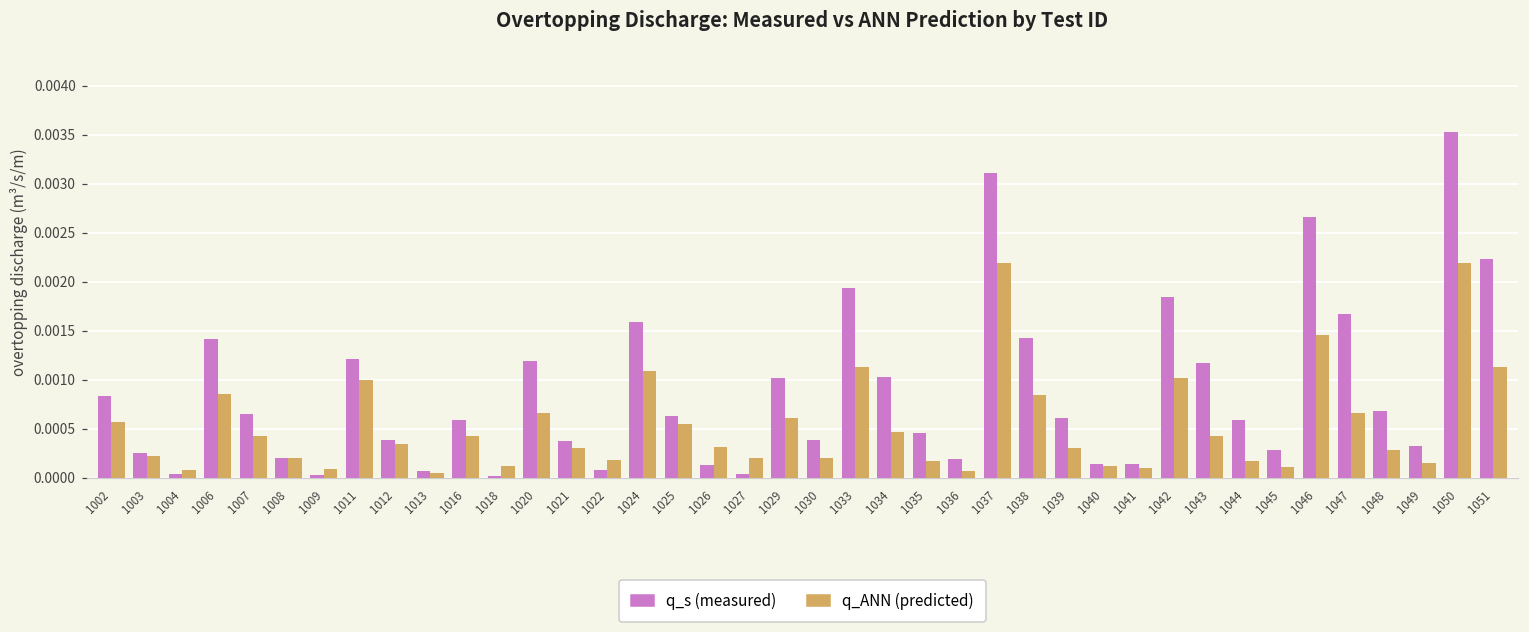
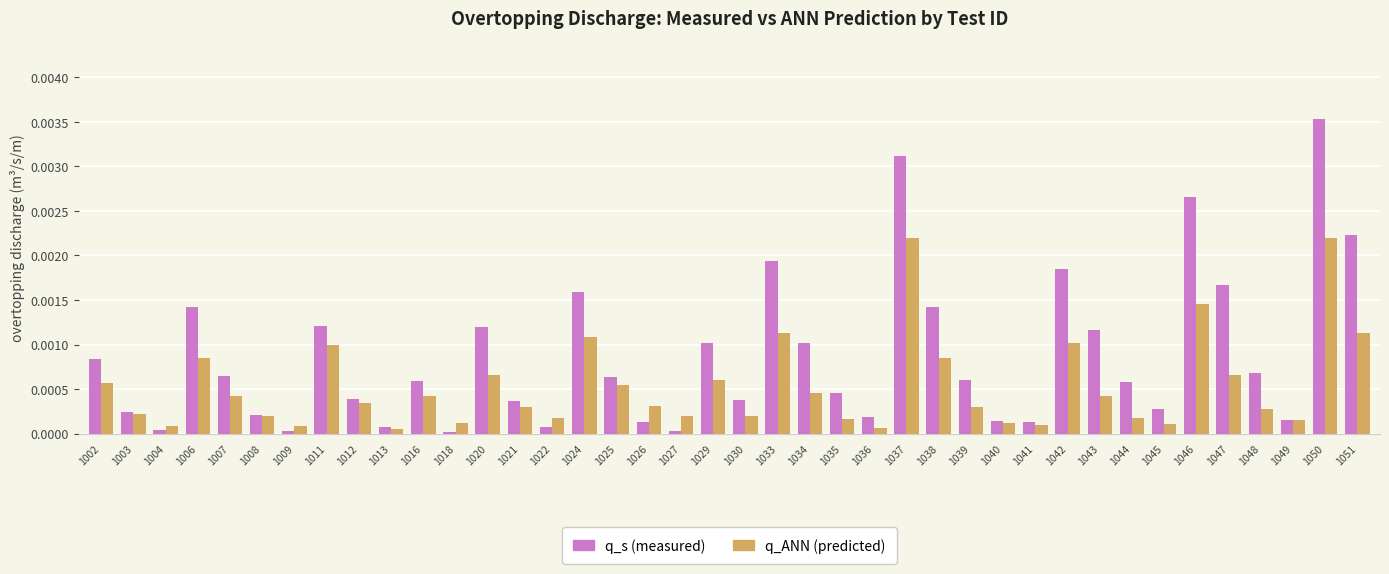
  {
    "q_s (measured)": {
      "1002": 0.0008,
      "1003": 0.0002,
      "1004": 0.0000,
      "1006": 0.0014,
      "1007": 0.0006,
      "1008": 0.0002,
      "1011": 0.0012,
      "1012": 0.0004,
      "1013": 0.0001,
      "1016": 0.0006,
      "1020": 0.0012,
      "1021": 0.0004,
      "1022": 0.0001,
      "1024": 0.0016,
      "1025": 0.0006,
      "1026": 0.0001,
      "1027": 0.0000,
      "1029": 0.0010,
      "1030": 0.0004,
      "1033": 0.0019,
      "1034": 0.0010,
      "1035": 0.0005,
      "1036": 0.0002,
      "1037": 0.0031,
      "1038": 0.0014,
      "1039": 0.0006,
      "1040": 0.0001,
      "1041": 0.0001,
      "1042": 0.0018,
      "1043": 0.0012,
      "1044": 0.0006,
      "1045": 0.0003,
      "1046": 0.0027,
      "1047": 0.0017,
      "1048": 0.0007,
-     "1049": 0.0003,
+     "1049": 0.0002,
      "1050": 0.0035,
      "1051": 0.0022
    },
    "q_ANN (predicted)": {
      "1002": 0.0006,
      "1003": 0.0002,
      "1004": 0.0001,
      "1006": 0.0009,
      "1007": 0.0004,
      "1008": 0.0002,
      "1009": 0.0001,
      "1011": 0.0010,
      "1012": 0.0003,
      "1013": 0.0001,
      "1016": 0.0004,
      "1018": 0.0001,
      "1020": 0.0007,
      "1021": 0.0003,
      "1022": 0.0002,
      "1024": 0.0011,
      "1025": 0.0006,
      "1026": 0.0003,
      "1027": 0.0002,
      "1029": 0.0006,
      "1030": 0.0002,
      "1033": 0.0011,
      "1034": 0.0005,
      "1035": 0.0002,
      "1036": 0.0001,
      "1037": 0.0022,
      "1038": 0.0008,
      "1039": 0.0003,
      "1040": 0.0001,
      "1041": 0.0001,
      "1042": 0.0010,
      "1043": 0.0004,
      "1044": 0.0002,
      "1045": 0.0001,
      "1046": 0.0015,
      "1047": 0.0007,
      "1048": 0.0003,
      "1049": 0.0002,
      "1050": 0.0022,
      "1051": 0.0011
    }
  }
